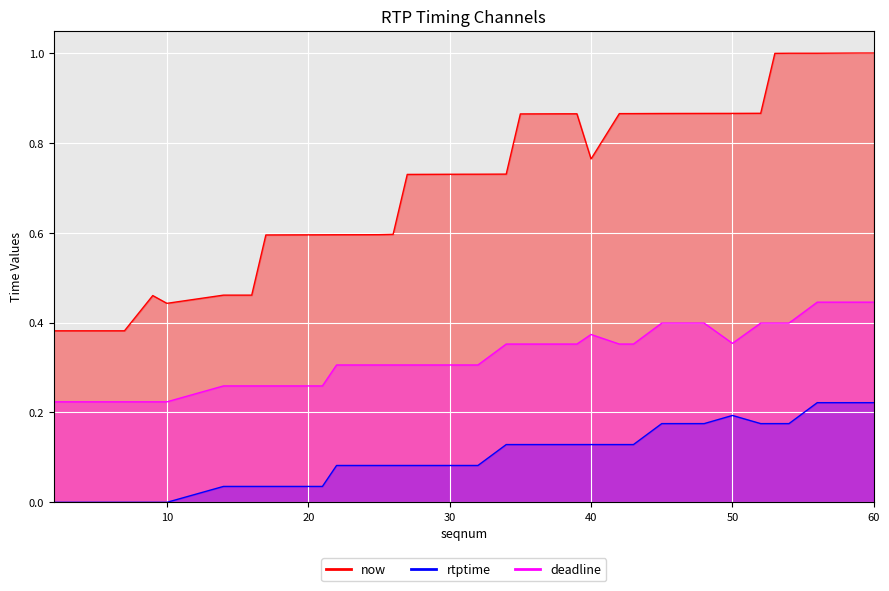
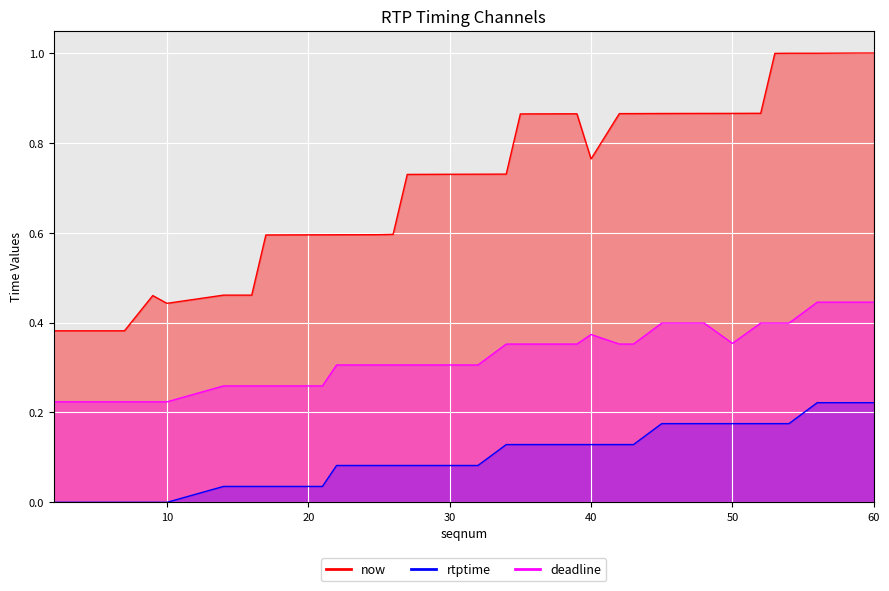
  {
    "now": {
      "10": 0.44,
      "40": 0.76,
      "50": 0.87,
      "60": 1.00
    },
    "rtptime": {
      "10": 0.00,
      "40": 0.13,
-     "50": 0.19,
+     "50": 0.18,
      "60": 0.22
    },
    "deadline": {
      "10": 0.22,
      "40": 0.37,
      "50": 0.35,
      "60": 0.45
    }
  }
